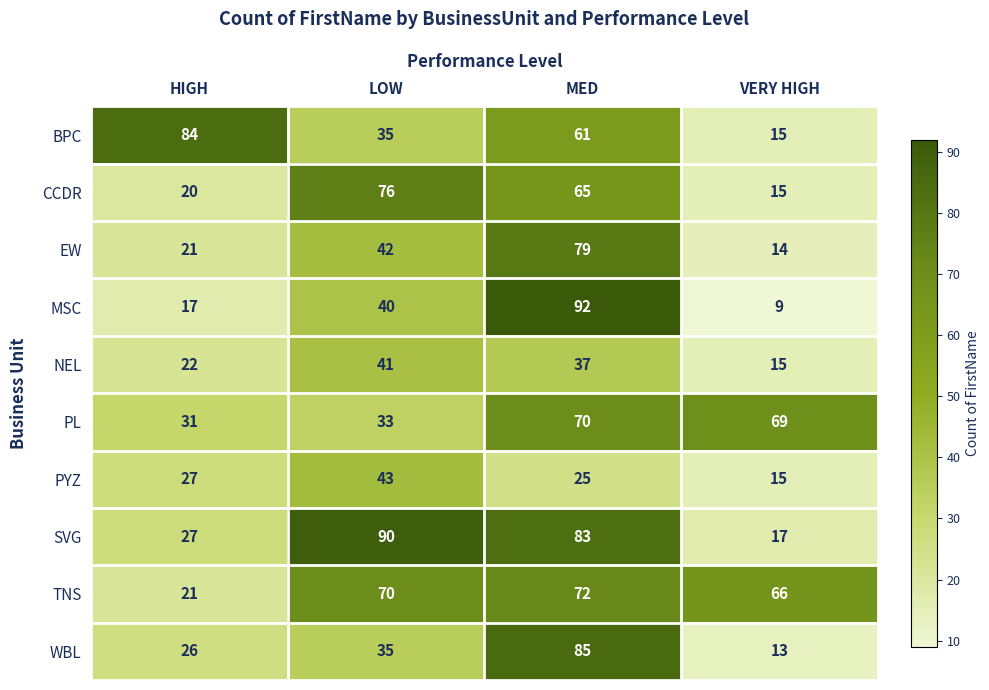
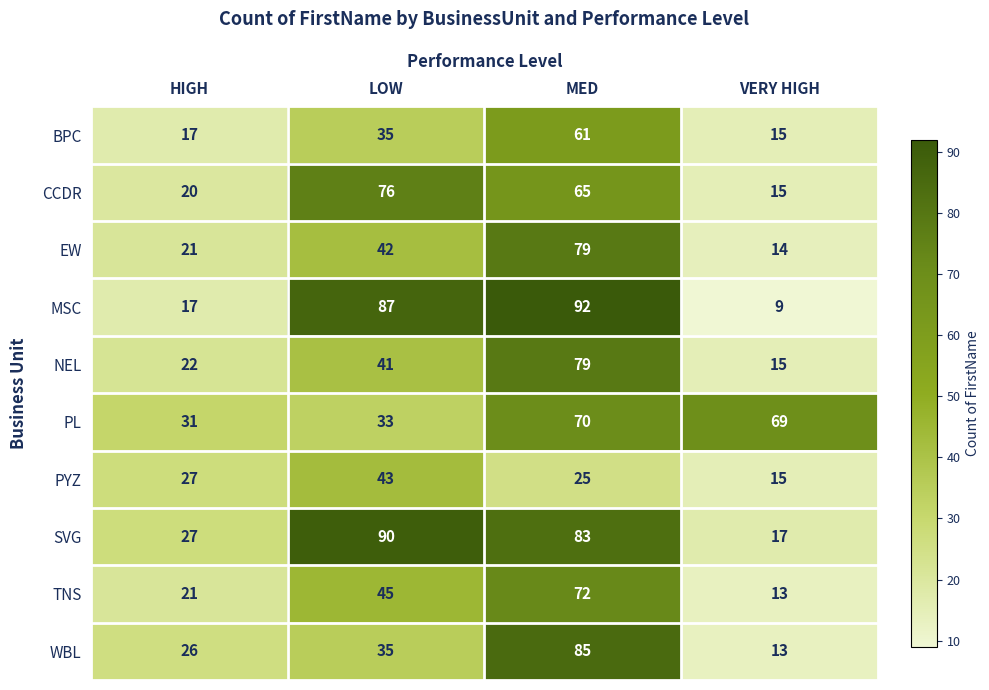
  {
    "BPC": {
-     "HIGH": 84,
+     "HIGH": 17,
      "LOW": 35,
      "MED": 61,
      "VERY HIGH": 15
    },
    "CCDR": {
      "HIGH": 20,
      "LOW": 76,
      "MED": 65,
      "VERY HIGH": 15
    },
    "EW": {
      "HIGH": 21,
      "LOW": 42,
      "MED": 79,
      "VERY HIGH": 14
    },
    "MSC": {
      "HIGH": 17,
-     "LOW": 40,
+     "LOW": 87,
      "MED": 92,
      "VERY HIGH": 9
    },
    "NEL": {
      "HIGH": 22,
      "LOW": 41,
-     "MED": 37,
+     "MED": 79,
      "VERY HIGH": 15
    },
    "PL": {
      "HIGH": 31,
      "LOW": 33,
      "MED": 70,
      "VERY HIGH": 69
    },
    "PYZ": {
      "HIGH": 27,
      "LOW": 43,
      "MED": 25,
      "VERY HIGH": 15
    },
    "SVG": {
      "HIGH": 27,
      "LOW": 90,
      "MED": 83,
      "VERY HIGH": 17
    },
    "TNS": {
      "HIGH": 21,
-     "LOW": 70,
+     "LOW": 45,
      "MED": 72,
-     "VERY HIGH": 66
+     "VERY HIGH": 13
    },
    "WBL": {
      "HIGH": 26,
      "LOW": 35,
      "MED": 85,
      "VERY HIGH": 13
    }
  }
